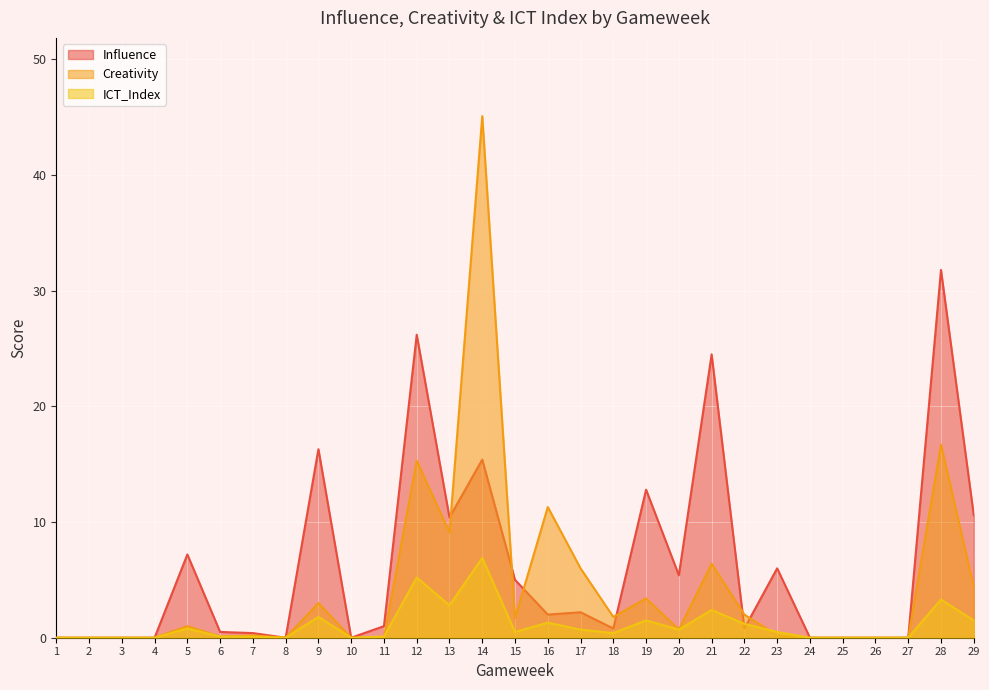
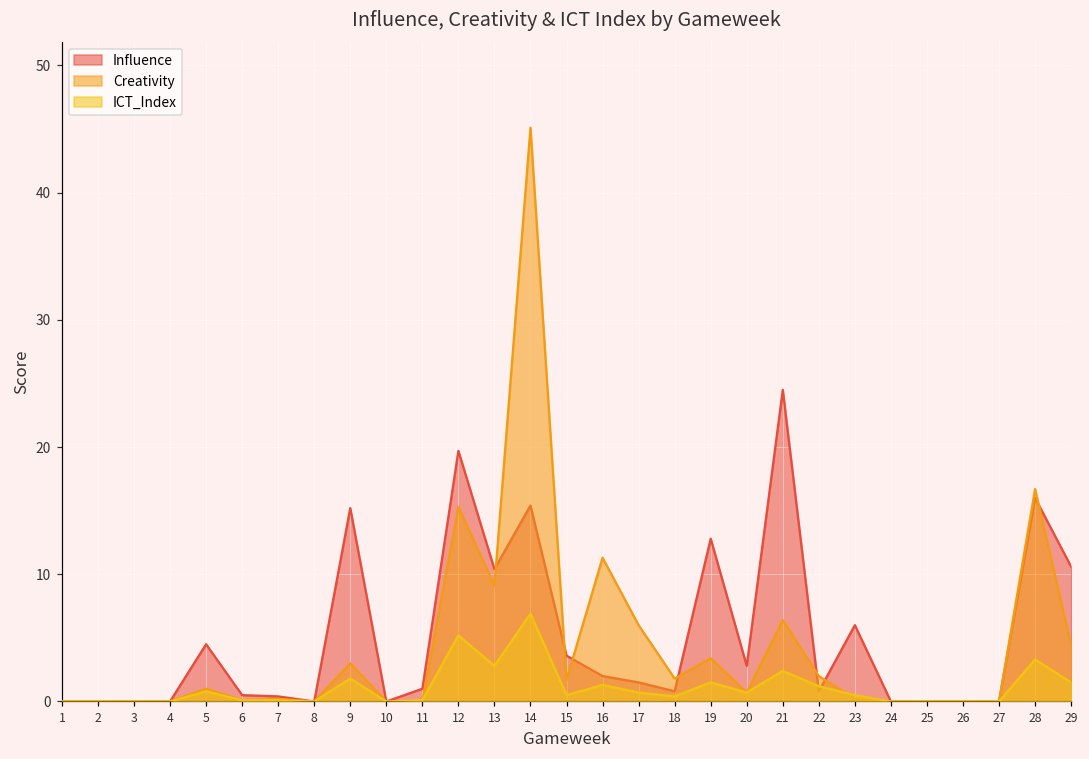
  {
    "Influence": {
-     "5": 7.2,
+     "5": 4.5,
      "6": 0.5,
-     "9": 16.3,
+     "9": 15.2,
      "11": 1.0,
-     "12": 26.2,
+     "12": 19.7,
      "13": 10.4,
      "14": 15.4,
-     "15": 5.0,
+     "15": 3.6,
      "16": 2.0,
-     "17": 2.2,
+     "17": 1.5,
      "18": 0.8,
      "19": 12.8,
-     "20": 5.4,
+     "20": 2.8,
      "21": 24.5,
      "22": 0.8,
      "23": 6.0,
-     "28": 31.8,
+     "28": 16.0,
      "29": 10.6
    }
  }
